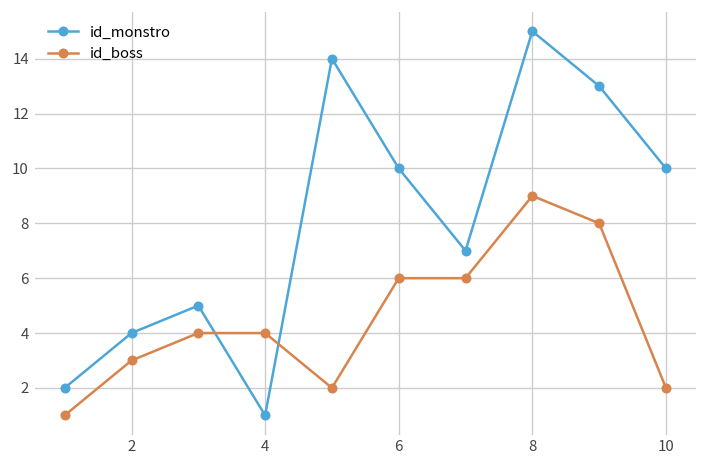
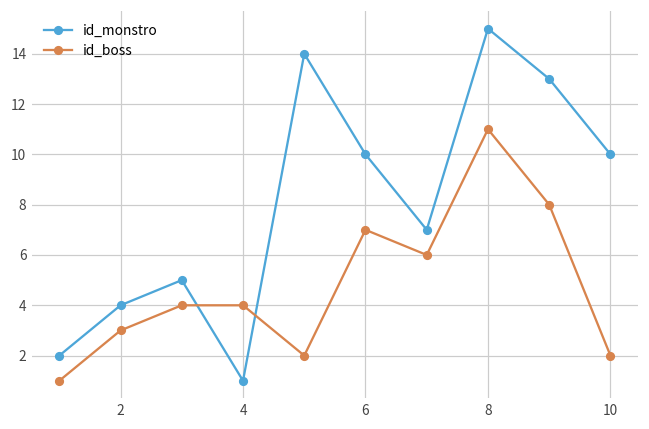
  {
    "id_monstro": {
      "2": 4,
      "4": 1,
      "6": 10,
      "8": 15,
      "10": 10
    },
    "id_boss": {
      "2": 3,
      "4": 4,
-     "6": 6,
-     "8": 9,
+     "6": 7,
+     "8": 11,
      "10": 2
    }
  }
